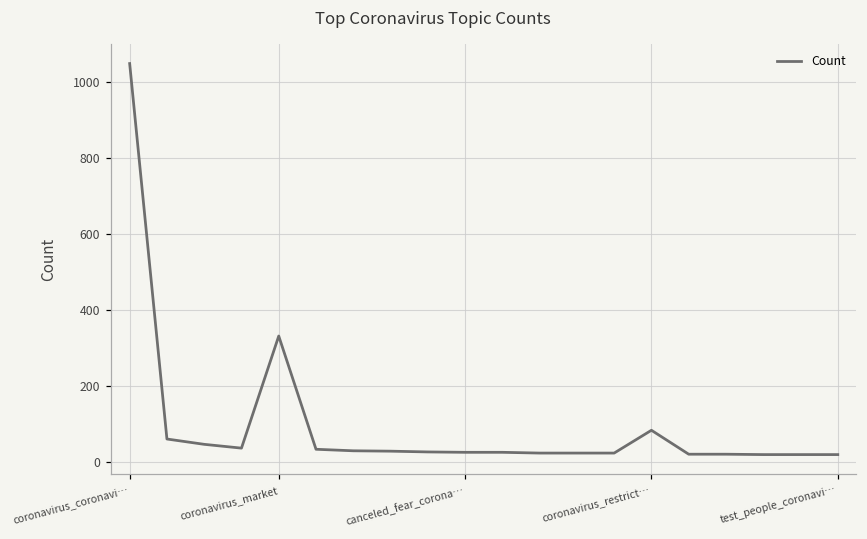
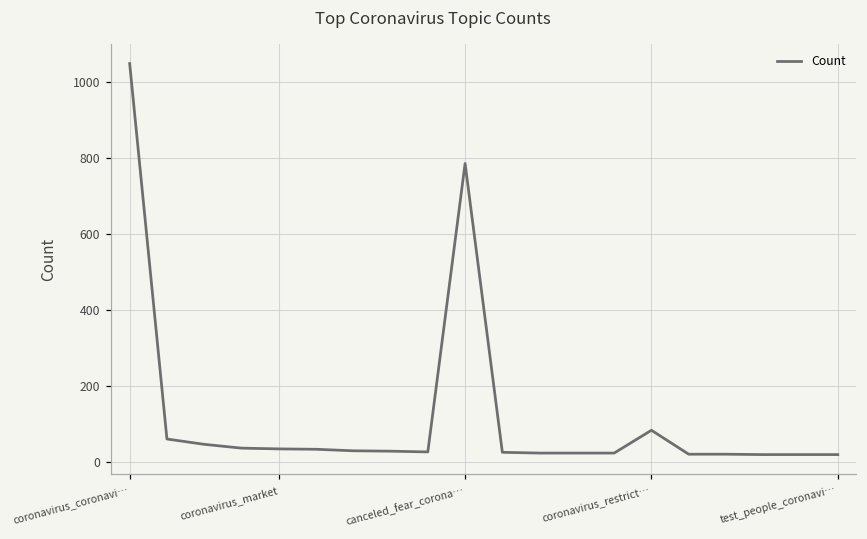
  {
    "coronavirus_coronavi…": 1050,
-   "coronavirus_market": 330,
-   "canceled_fear_corona…": 30,
+   "coronavirus_market": 30,
+   "canceled_fear_corona…": 790,
    "coronavirus_restrict…": 80,
    "test_people_coronavi…": 20
  }
